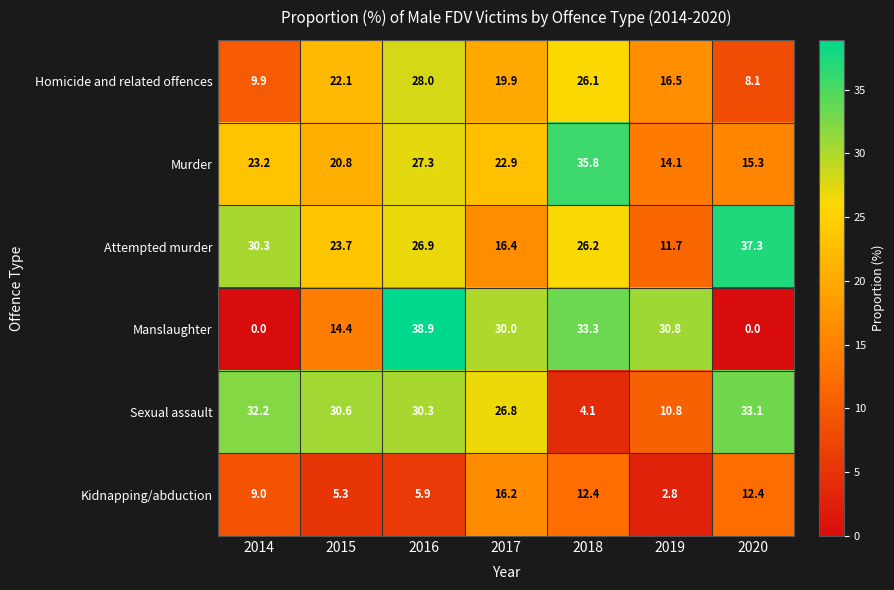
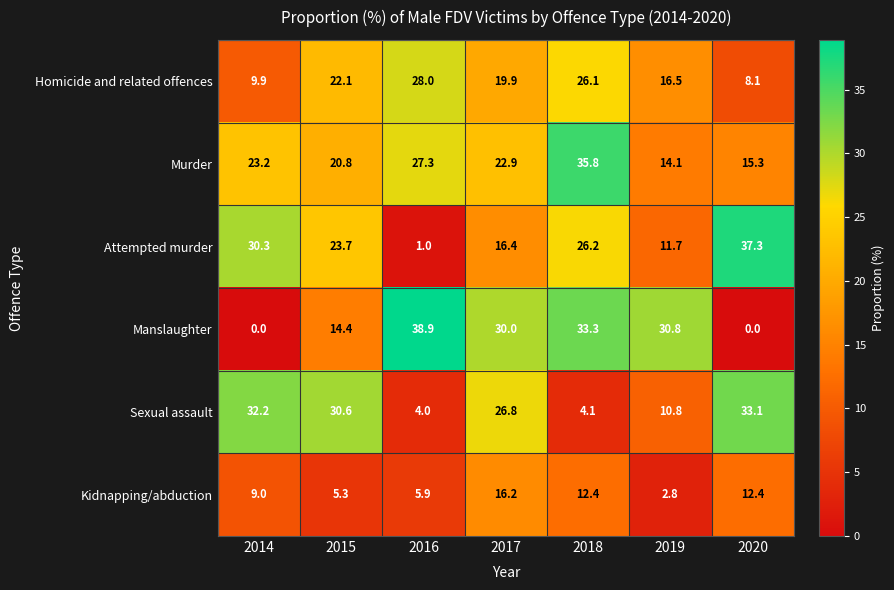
  {
    "Homicide and related offences": {
      "2014": 9.9,
      "2015": 22.1,
      "2016": 28.0,
      "2017": 19.9,
      "2018": 26.1,
      "2019": 16.5,
      "2020": 8.1
    },
    "Murder": {
      "2014": 23.2,
      "2015": 20.8,
      "2016": 27.3,
      "2017": 22.9,
      "2018": 35.8,
      "2019": 14.1,
      "2020": 15.3
    },
    "Attempted murder": {
      "2014": 30.3,
      "2015": 23.7,
-     "2016": 26.9,
+     "2016": 1.0,
      "2017": 16.4,
      "2018": 26.2,
      "2019": 11.7,
      "2020": 37.3
    },
    "Manslaughter": {
      "2014": 0.0,
      "2015": 14.4,
      "2016": 38.9,
      "2017": 30.0,
      "2018": 33.3,
      "2019": 30.8,
      "2020": 0.0
    },
    "Sexual assault": {
      "2014": 32.2,
      "2015": 30.6,
-     "2016": 30.3,
+     "2016": 4.0,
      "2017": 26.8,
      "2018": 4.1,
      "2019": 10.8,
      "2020": 33.1
    },
    "Kidnapping/abduction": {
      "2014": 9.0,
      "2015": 5.3,
      "2016": 5.9,
      "2017": 16.2,
      "2018": 12.4,
      "2019": 2.8,
      "2020": 12.4
    }
  }
